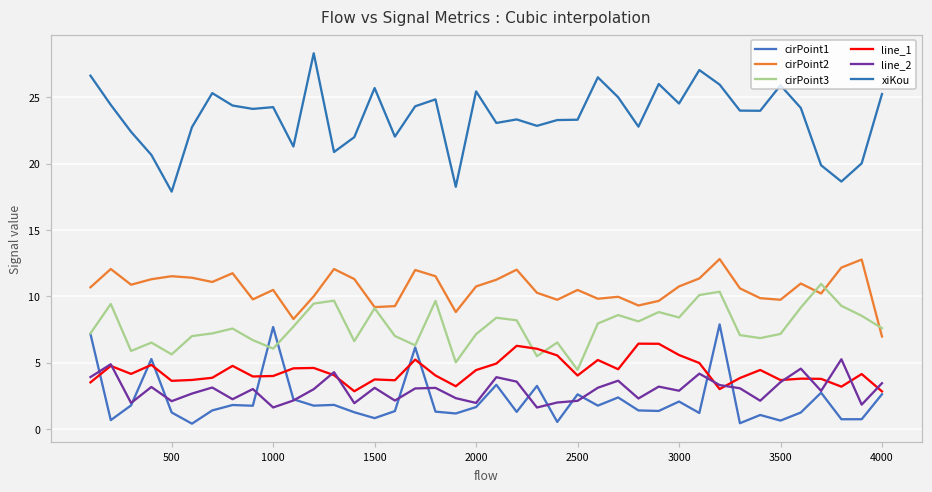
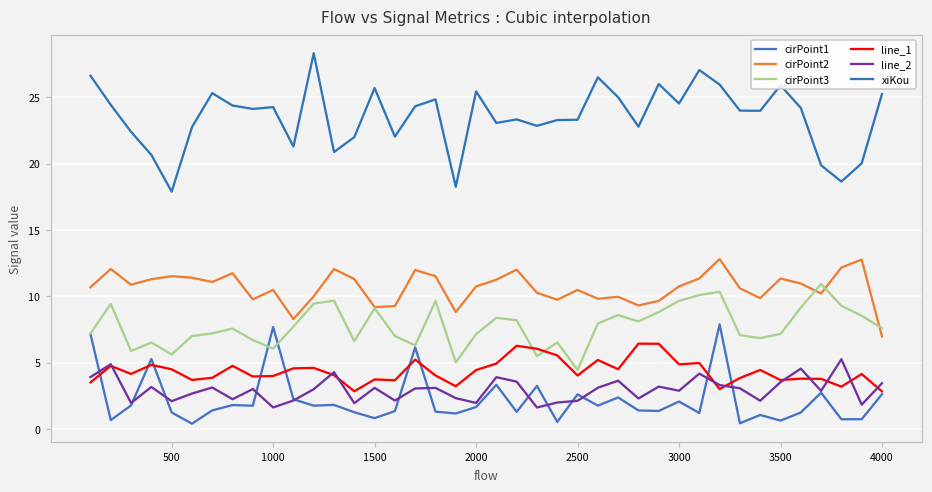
  {
    "cirPoint2": {
      "500": 11.5,
      "1000": 10.5,
      "2000": 10.8,
      "2500": 10.5,
      "3000": 10.8,
-     "3500": 9.7,
+     "3500": 11.3,
      "4000": 7.0
    },
    "cirPoint3": {
      "500": 5.6,
      "1000": 6.1,
      "2000": 7.2,
      "2500": 4.5,
-     "3000": 8.4,
+     "3000": 9.7,
      "3500": 7.2,
      "4000": 7.6
    },
    "line_1": {
-     "500": 3.6,
+     "500": 4.5,
      "1000": 4.0,
      "1500": 3.7,
      "2000": 4.4,
      "2500": 4.0,
-     "3000": 5.6,
+     "3000": 4.9,
      "4000": 2.8
    },
    "line_2": {
      "500": 2.1,
      "1000": 1.6,
      "1500": 3.1,
      "2000": 2.0,
      "2500": 2.1,
      "3000": 2.9,
      "4000": 3.5
    }
  }
